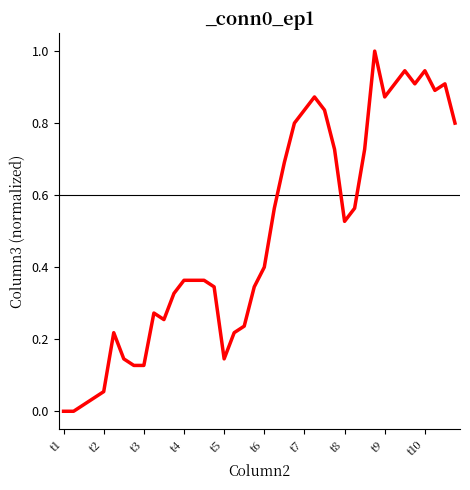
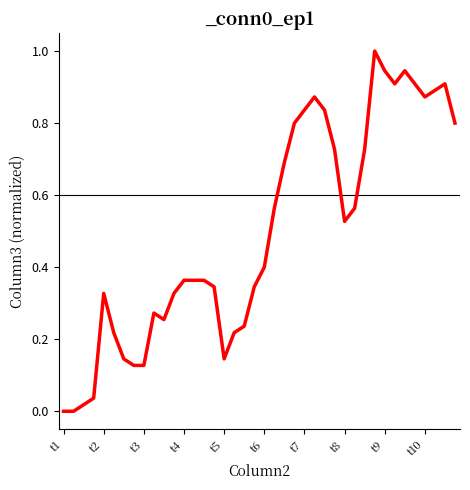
  {
    "t1": 0.00,
-   "t2": 0.05,
+   "t2": 0.33,
    "t3": 0.13,
    "t4": 0.36,
    "t5": 0.15,
    "t6": 0.40,
    "t7": 0.84,
    "t8": 0.53,
-   "t9": 0.87,
-   "t10": 0.95
+   "t9": 0.95,
+   "t10": 0.87
  }
